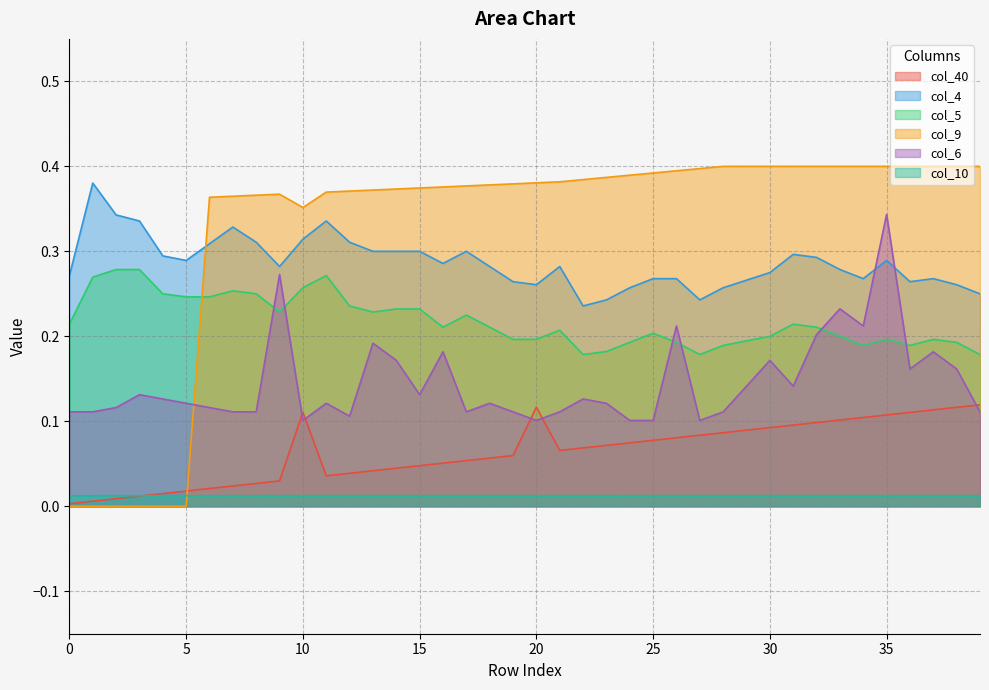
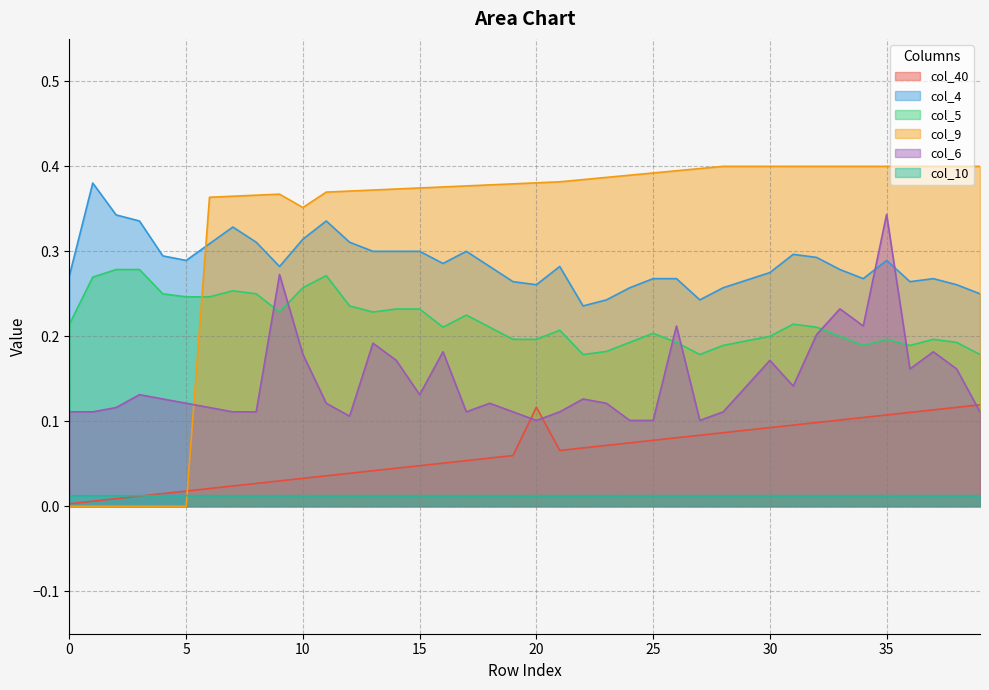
  {
    "col_40": {
      "0": 0.00,
      "5": 0.02,
-     "10": 0.11,
+     "10": 0.03,
      "15": 0.05,
      "20": 0.12,
      "25": 0.08,
      "30": 0.09,
      "35": 0.11
    },
    "col_9": {
      "0": 0.00,
      "5": 0.00,
      "10": 0.35,
      "15": 0.37,
      "20": 0.38,
      "25": 0.39,
      "30": 0.40,
      "35": 0.40
    },
    "col_6": {
      "0": 0.11,
      "5": 0.12,
-     "10": 0.10,
+     "10": 0.18,
      "15": 0.13,
      "20": 0.10,
      "25": 0.10,
      "30": 0.17,
      "35": 0.34
    }
  }
